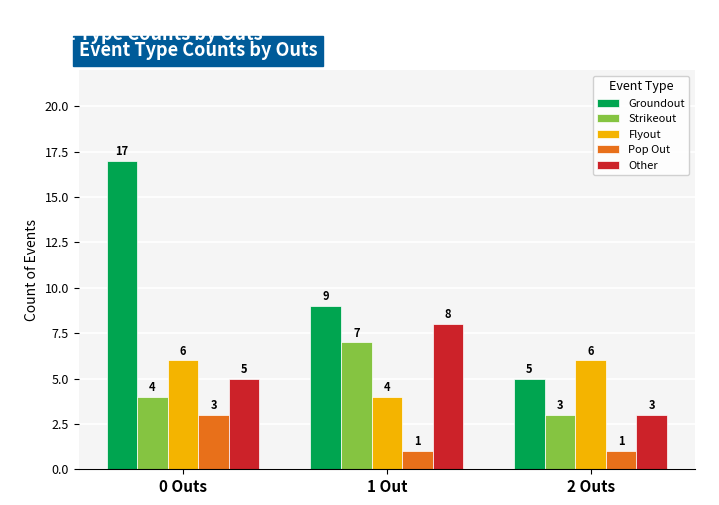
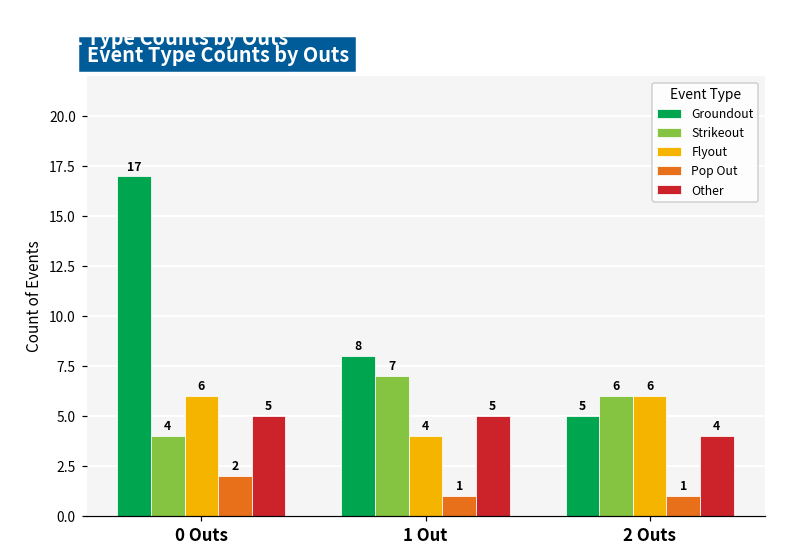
  {
    "Groundout": {
      "0 Outs": 17,
-     "1 Out": 9,
+     "1 Out": 8,
      "2 Outs": 5
    },
    "Strikeout": {
      "0 Outs": 4,
      "1 Out": 7,
-     "2 Outs": 3
+     "2 Outs": 6
    },
    "Flyout": {
      "0 Outs": 6,
      "1 Out": 4,
      "2 Outs": 6
    },
    "Pop Out": {
-     "0 Outs": 3,
+     "0 Outs": 2,
      "1 Out": 1,
      "2 Outs": 1
    },
    "Other": {
      "0 Outs": 5,
-     "1 Out": 8,
-     "2 Outs": 3
+     "1 Out": 5,
+     "2 Outs": 4
    }
  }
